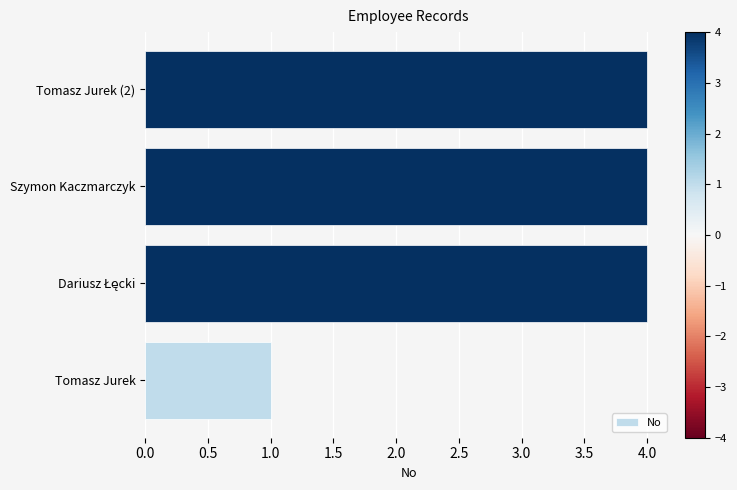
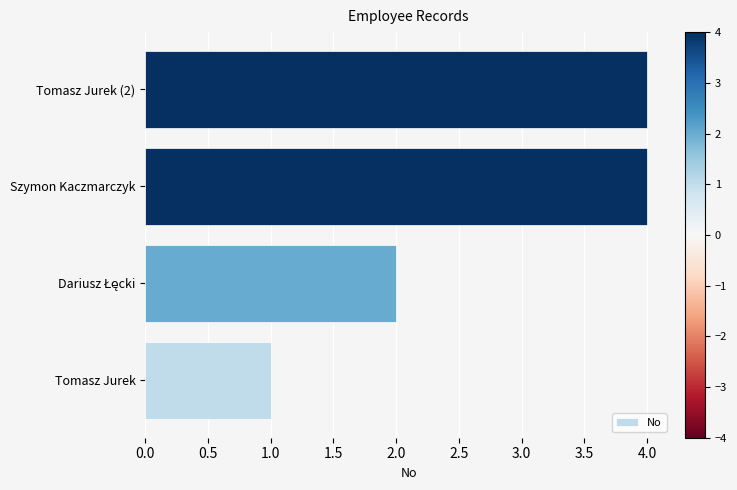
  {
    "Tomasz Jurek (2)": 4,
    "Szymon Kaczmarczyk": 4,
-   "Dariusz Łęcki": 4,
+   "Dariusz Łęcki": 2,
    "Tomasz Jurek": 1
  }
